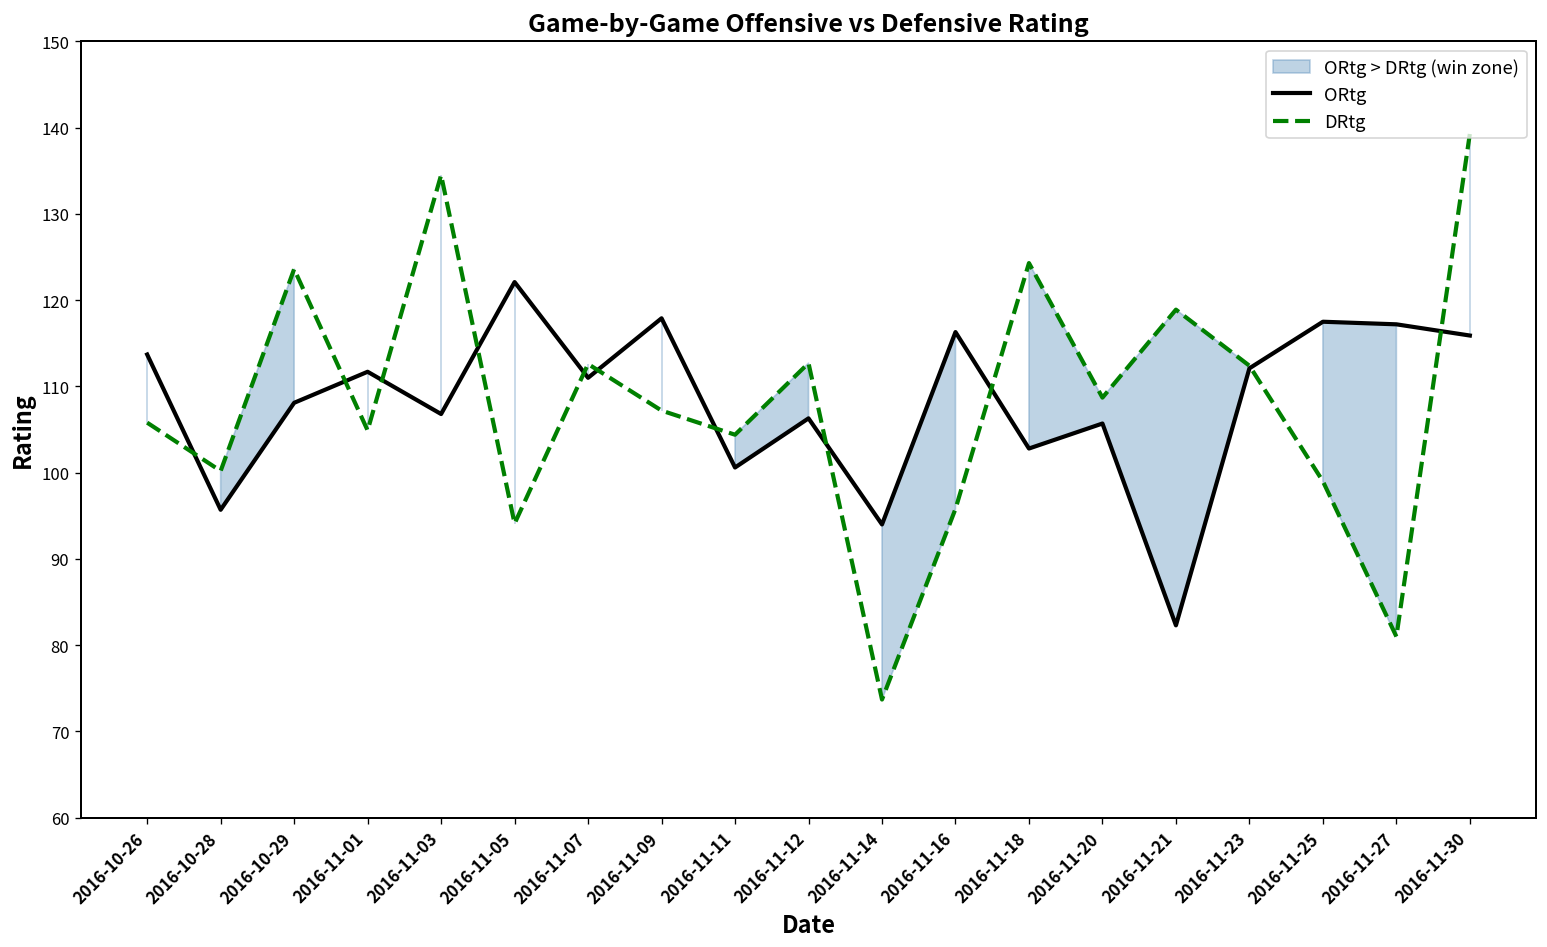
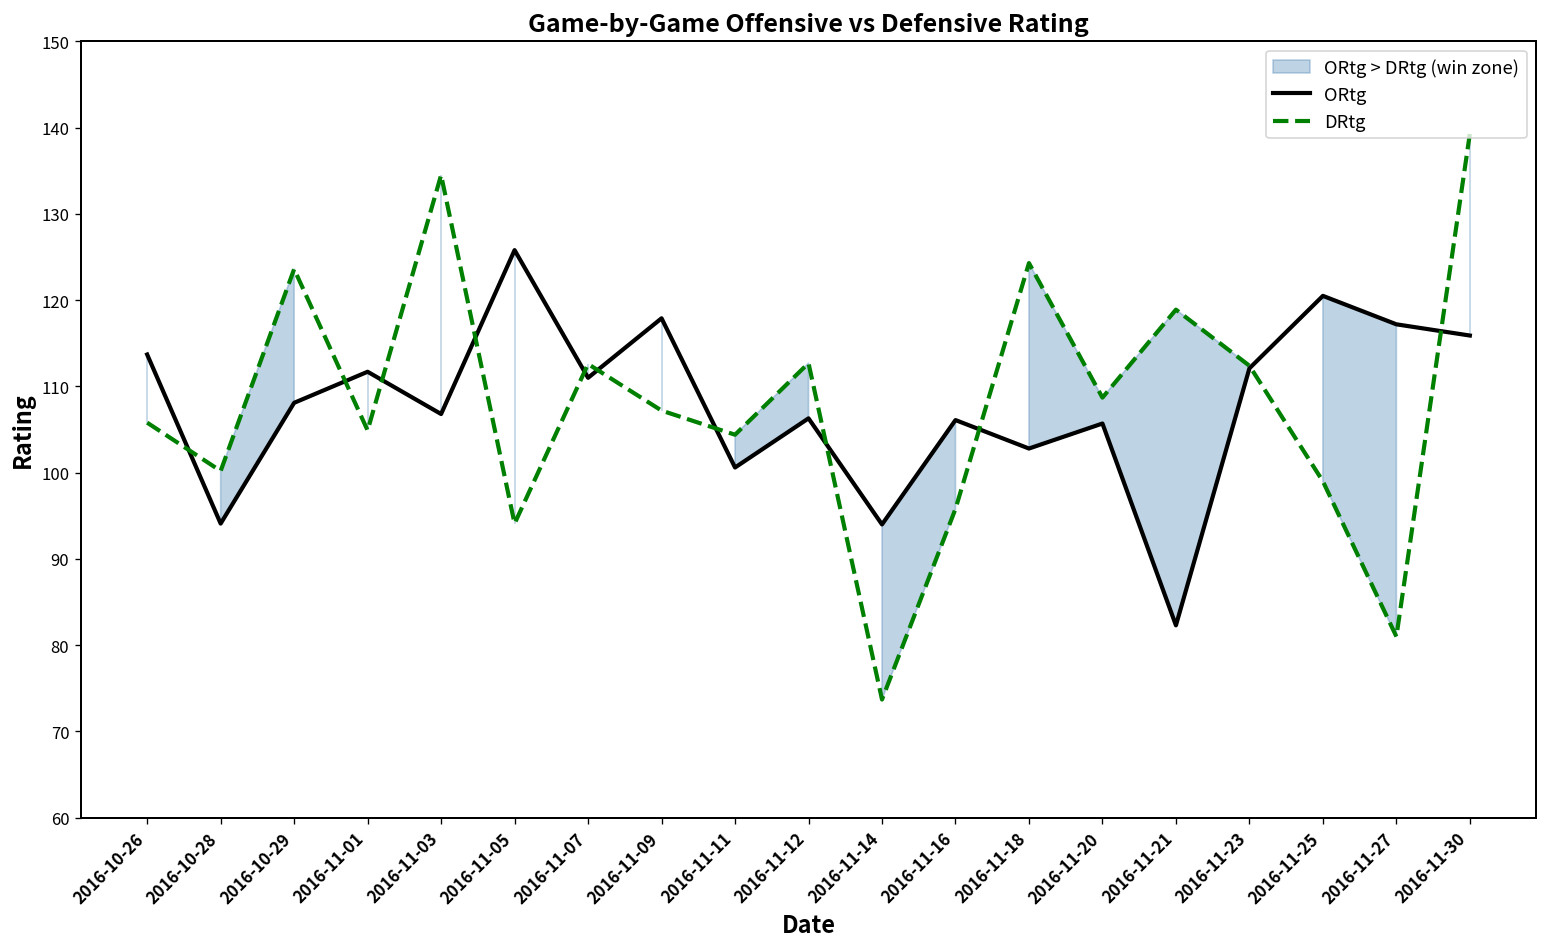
  {
    "ORtg": {
      "2016-10-26": 114,
-     "2016-10-28": 96,
+     "2016-10-28": 94,
      "2016-10-29": 108,
      "2016-11-01": 112,
      "2016-11-03": 107,
-     "2016-11-05": 122,
+     "2016-11-05": 126,
      "2016-11-07": 111,
      "2016-11-09": 118,
      "2016-11-11": 101,
      "2016-11-12": 106,
      "2016-11-14": 94,
-     "2016-11-16": 116,
+     "2016-11-16": 106,
      "2016-11-18": 103,
      "2016-11-20": 106,
      "2016-11-21": 82,
-     "2016-11-25": 118,
+     "2016-11-25": 121,
      "2016-11-27": 117,
      "2016-11-30": 116
    },
    "DRtg": {
      "2016-10-26": 106,
      "2016-10-28": 100,
      "2016-10-29": 124,
      "2016-11-01": 105,
      "2016-11-03": 135,
      "2016-11-05": 94,
      "2016-11-07": 113,
      "2016-11-09": 107,
      "2016-11-11": 104,
      "2016-11-12": 113,
      "2016-11-14": 74,
      "2016-11-16": 96,
      "2016-11-18": 124,
      "2016-11-20": 109,
      "2016-11-21": 119,
      "2016-11-25": 99,
      "2016-11-27": 81
    }
  }
